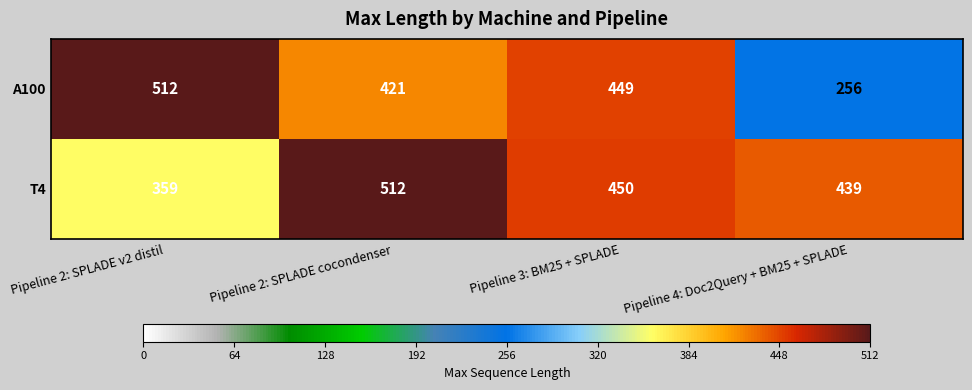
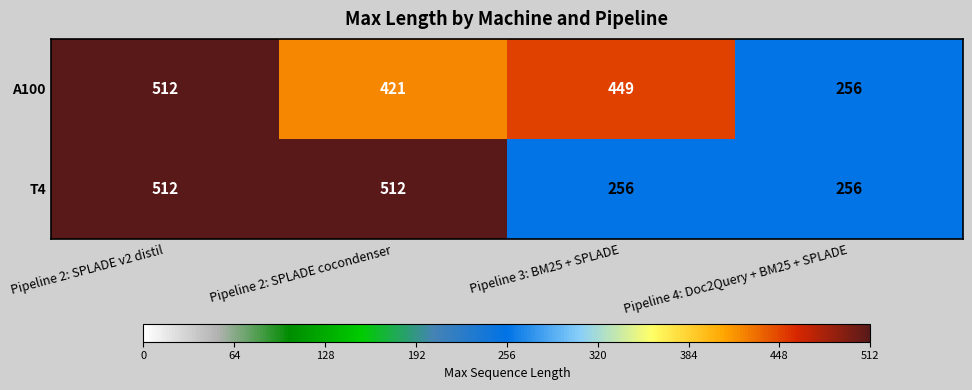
  {
    "A100": {
      "Pipeline 2: SPLADE v2 distil": 512,
      "Pipeline 2: SPLADE cocondenser": 421,
      "Pipeline 3: BM25 + SPLADE": 449,
      "Pipeline 4: Doc2Query + BM25 + SPLADE": 256
    },
    "T4": {
-     "Pipeline 2: SPLADE v2 distil": 359,
+     "Pipeline 2: SPLADE v2 distil": 512,
      "Pipeline 2: SPLADE cocondenser": 512,
-     "Pipeline 3: BM25 + SPLADE": 450,
-     "Pipeline 4: Doc2Query + BM25 + SPLADE": 439
+     "Pipeline 3: BM25 + SPLADE": 256,
+     "Pipeline 4: Doc2Query + BM25 + SPLADE": 256
    }
  }
